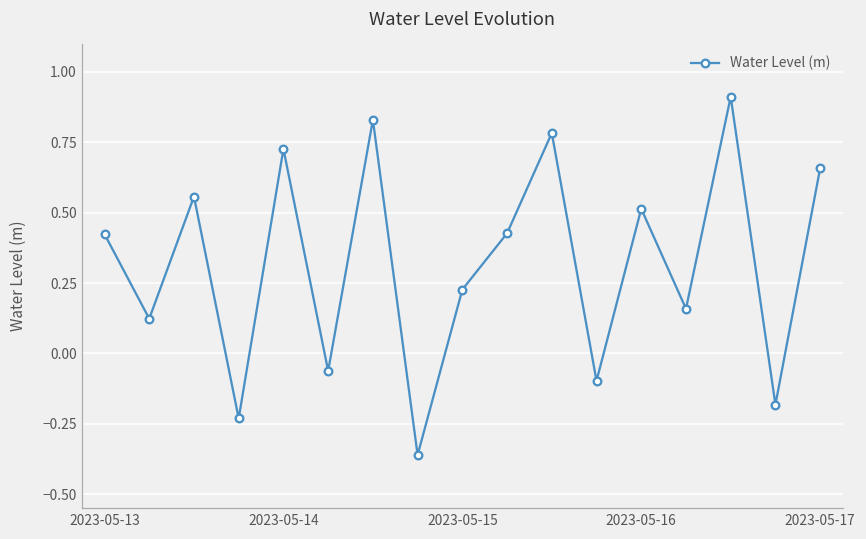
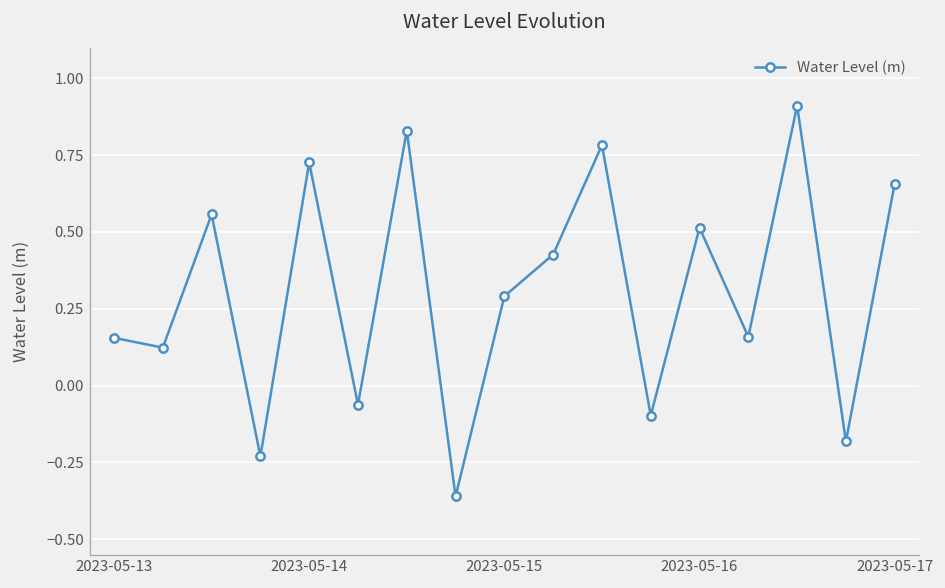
  {
-   "2023-05-13": 0.42,
+   "2023-05-13": 0.16,
    "2023-05-14": 0.73,
-   "2023-05-15": 0.23,
+   "2023-05-15": 0.29,
    "2023-05-16": 0.51,
    "2023-05-17": 0.66
  }
